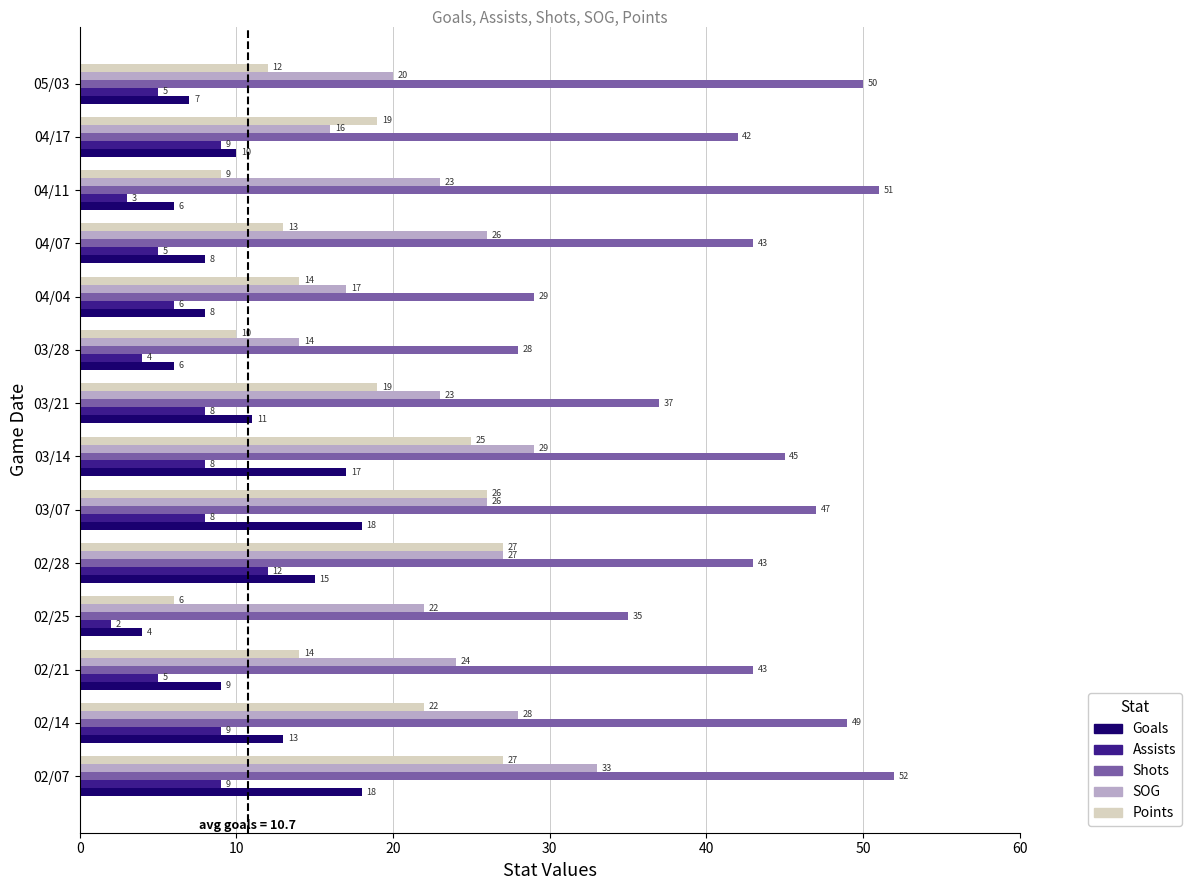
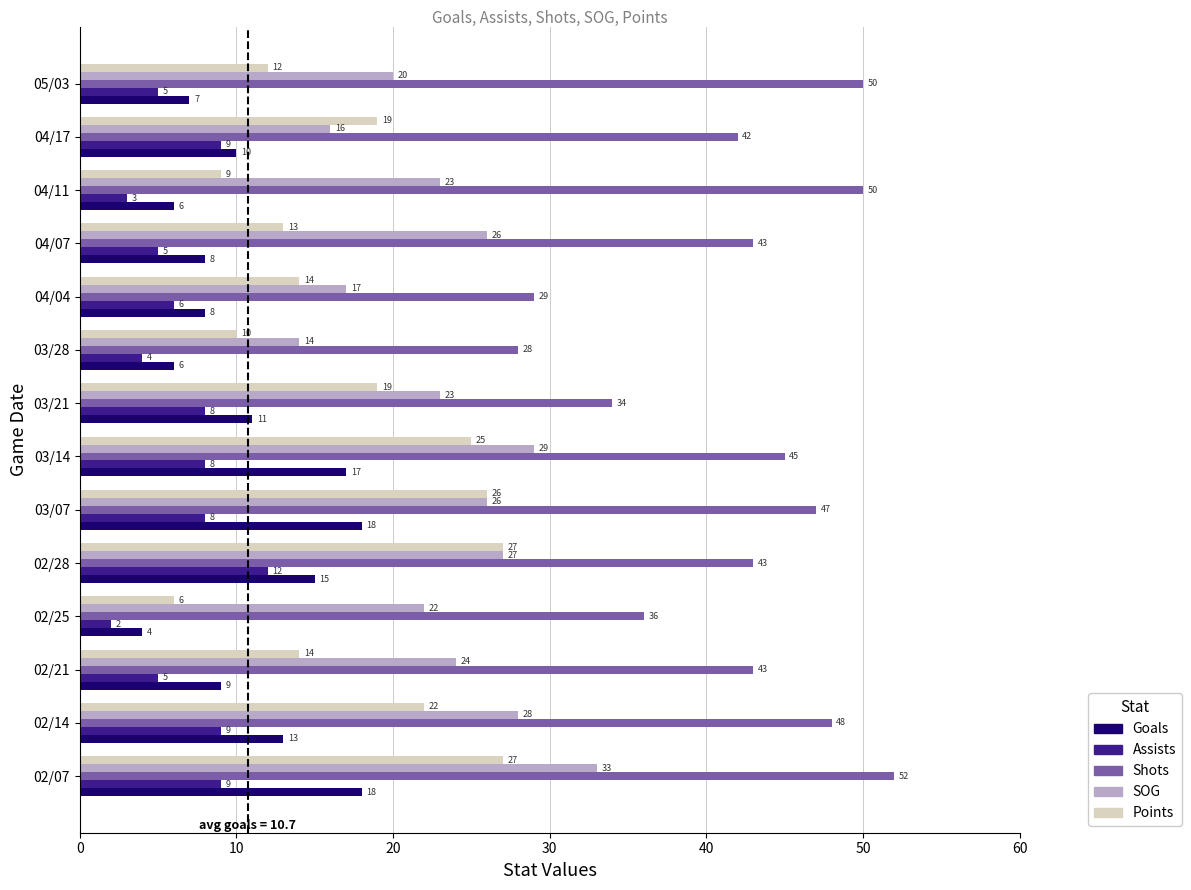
  {
    "Shots": {
      "05/03": 50,
      "04/17": 42,
-     "04/11": 51,
+     "04/11": 50,
      "04/07": 43,
      "04/04": 29,
      "03/28": 28,
-     "03/21": 37,
+     "03/21": 34,
      "03/14": 45,
      "03/07": 47,
      "02/28": 43,
-     "02/25": 35,
+     "02/25": 36,
      "02/21": 43,
-     "02/14": 49,
+     "02/14": 48,
      "02/07": 52
    }
  }
